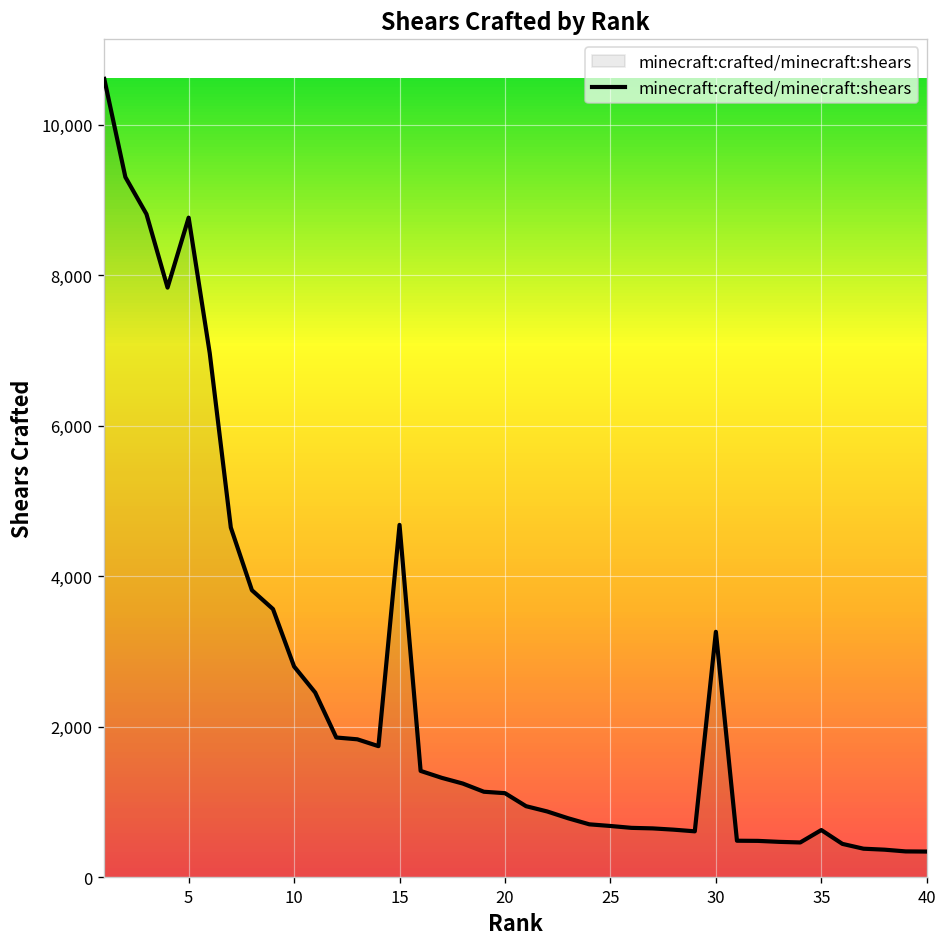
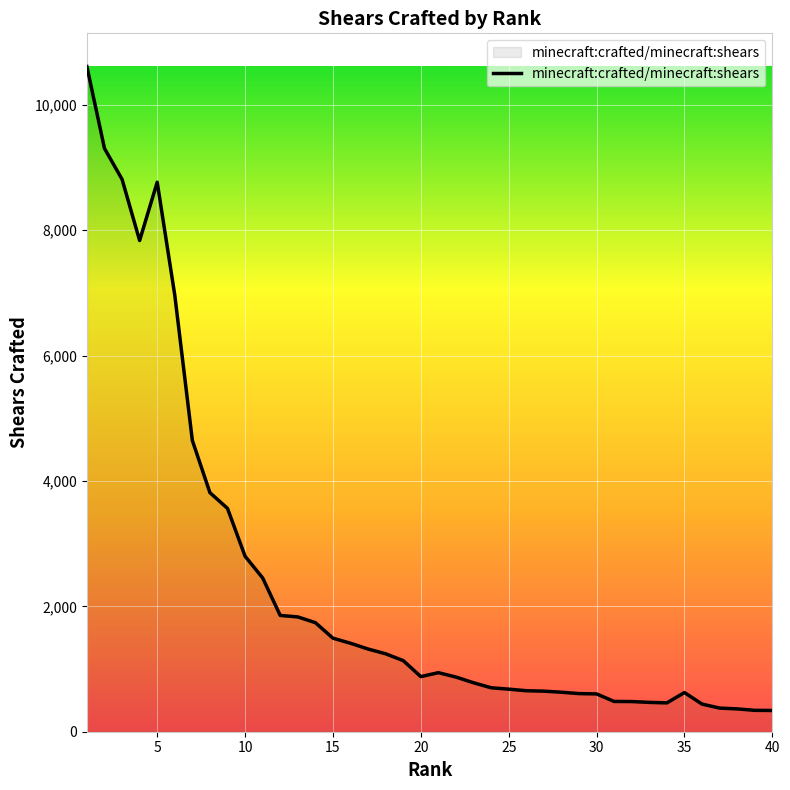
  {
    "5": "8,800",
    "10": "2,800",
-   "15": "4,700",
-   "20": "1,100",
+   "15": "1,500",
+   "20": "900",
    "25": "700",
-   "30": "3,300",
+   "30": "600",
    "35": "600",
    "40": "300"
  }
